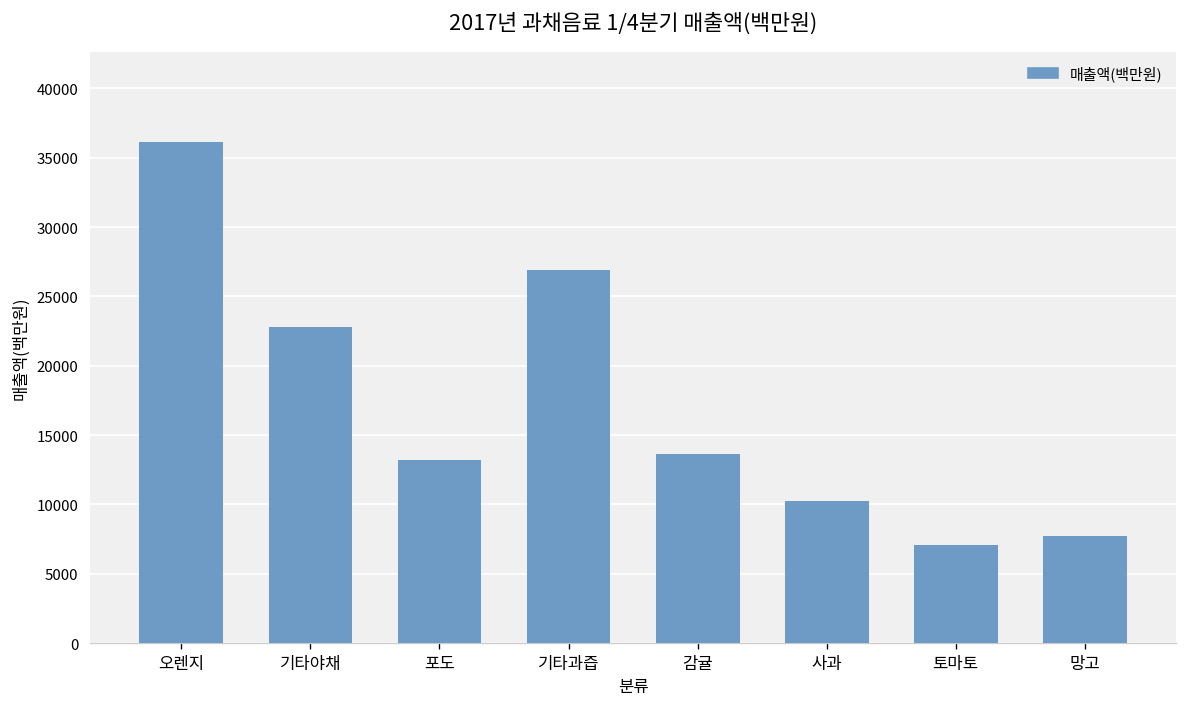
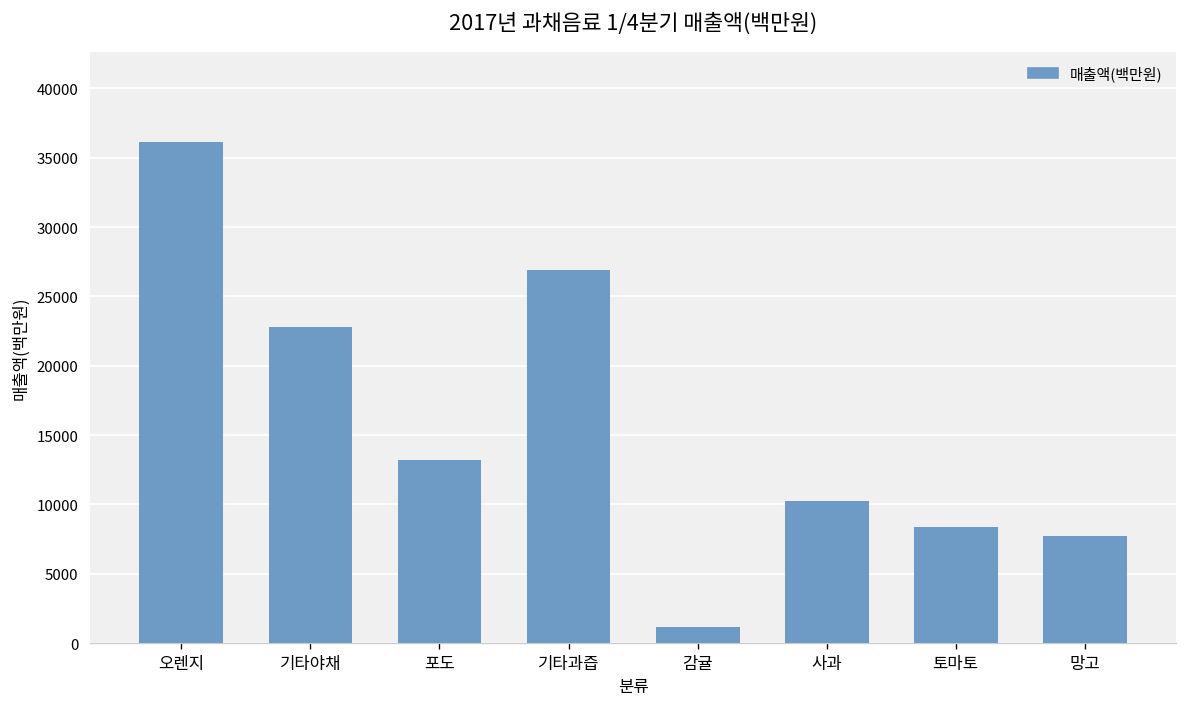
  {
    "오렌지": 36100,
    "기타야채": 22800,
    "포도": 13200,
    "기타과즙": 26900,
-   "감귤": 13600,
+   "감귤": 1200,
    "사과": 10300,
-   "토마토": 7100,
+   "토마토": 8400,
    "망고": 7700
  }
